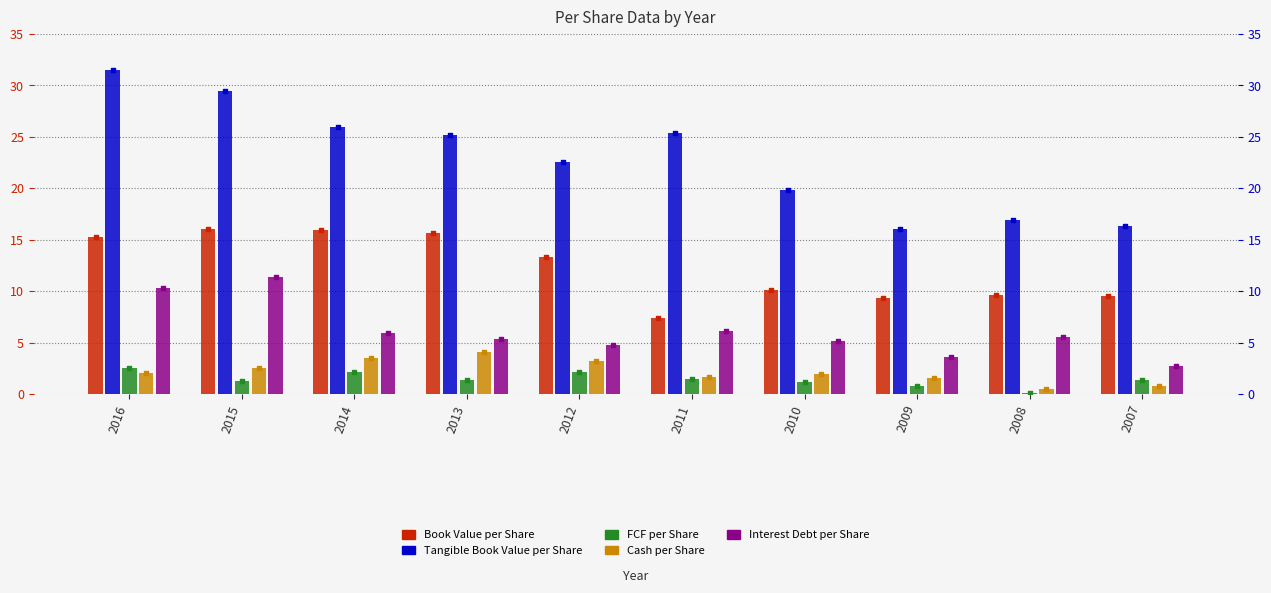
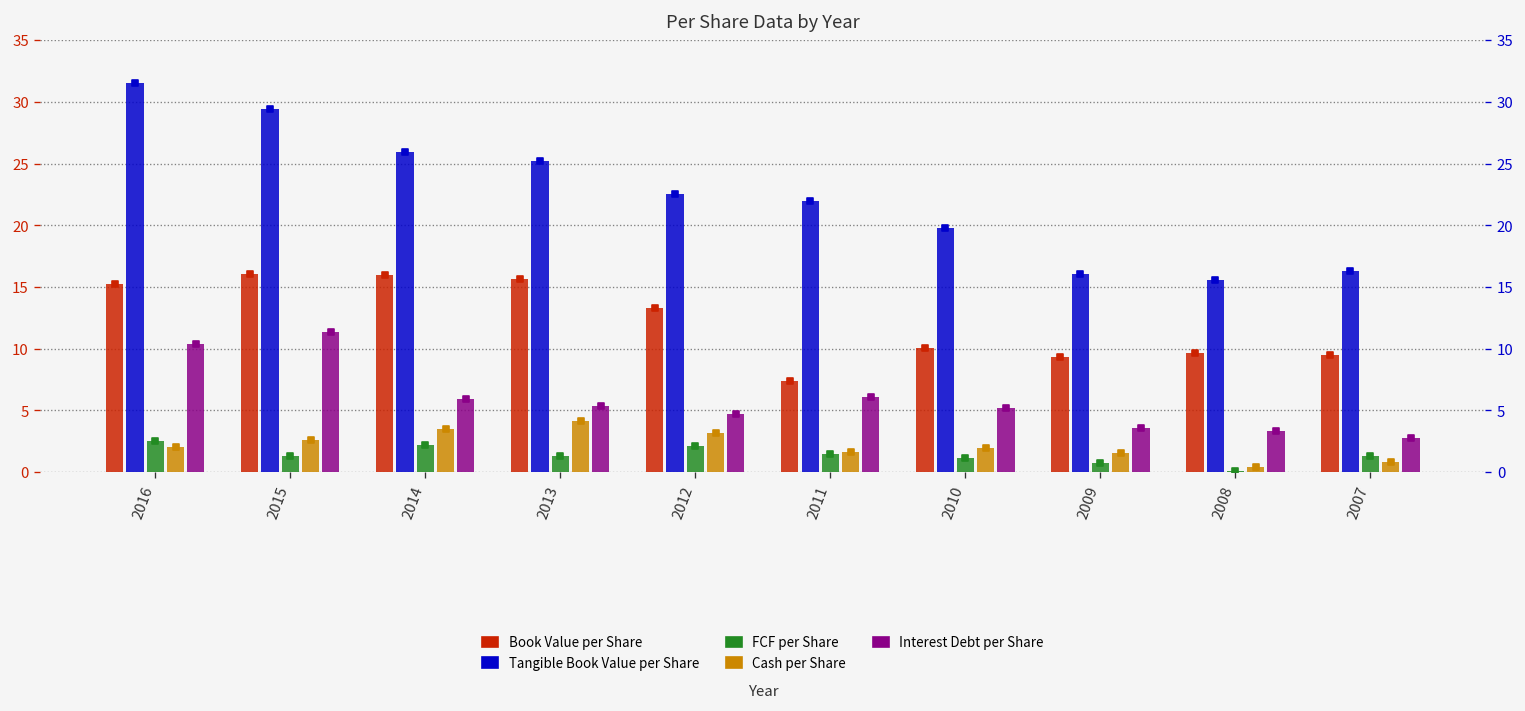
  {
    "Book Value per Share": {
      "2016": 15.2,
      "2015": 16.0,
      "2014": 16.0,
      "2013": 15.7,
      "2012": 13.3,
      "2011": 7.4,
      "2010": 10.1,
      "2009": 9.4,
      "2008": 9.7,
      "2007": 9.5
    },
    "Tangible Book Value per Share": {
      "2016": 31.5,
      "2015": 29.4,
      "2014": 25.9,
      "2013": 25.2,
      "2012": 22.5,
-     "2011": 25.4,
+     "2011": 21.9,
      "2010": 19.8,
      "2009": 16.1,
-     "2008": 16.9,
+     "2008": 15.5,
      "2007": 16.3
    },
    "FCF per Share": {
      "2016": 2.5,
      "2015": 1.3,
      "2014": 2.2,
      "2013": 1.3,
      "2012": 2.1,
      "2011": 1.4,
      "2010": 1.1,
      "2009": 0.8,
      "2007": 1.3
    },
    "Cash per Share": {
      "2016": 2.1,
      "2015": 2.6,
      "2014": 3.5,
      "2013": 4.1,
      "2012": 3.2,
      "2011": 1.6,
      "2010": 2.0,
      "2009": 1.5,
      "2008": 0.4,
      "2007": 0.8
    },
    "Interest Debt per Share": {
      "2016": 10.4,
      "2015": 11.4,
      "2014": 5.9,
      "2013": 5.3,
      "2012": 4.7,
      "2011": 6.1,
      "2010": 5.2,
      "2009": 3.6,
-     "2008": 5.6,
+     "2008": 3.4,
      "2007": 2.7
    }
  }
